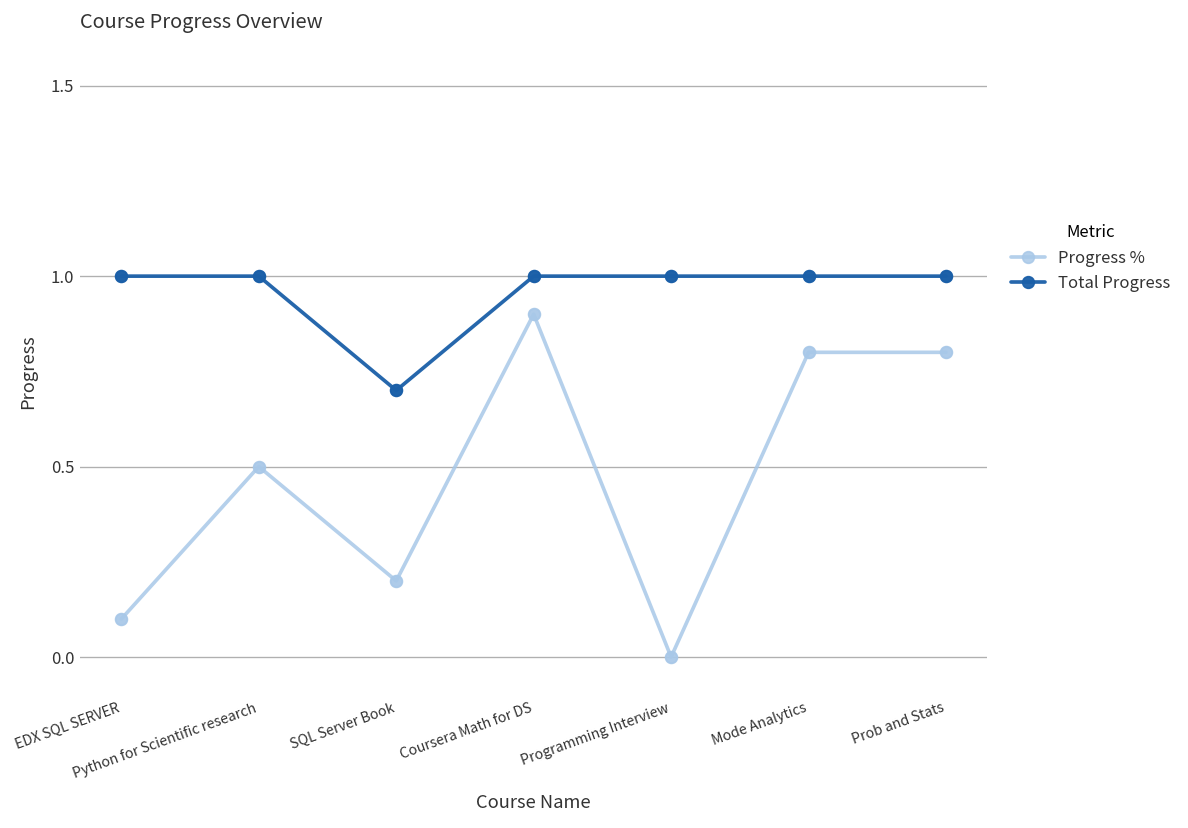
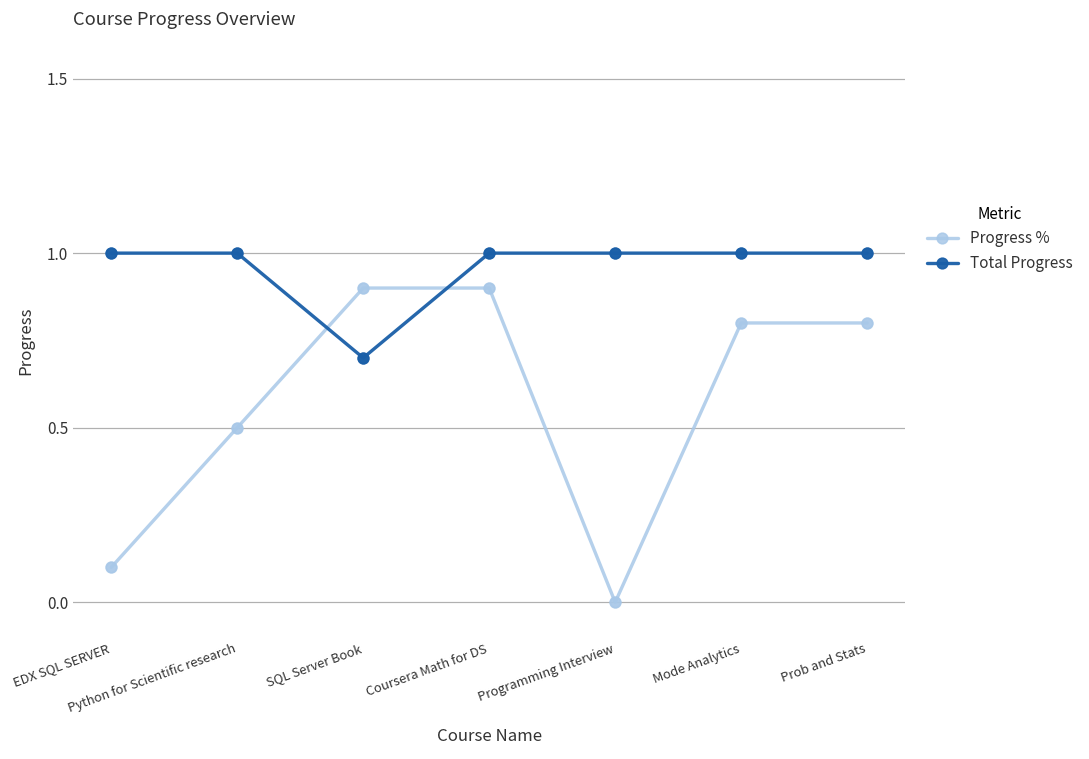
  {
    "Progress %": {
      "EDX SQL SERVER": 0.1,
      "Python for Scientific research": 0.5,
-     "SQL Server Book": 0.2,
+     "SQL Server Book": 0.9,
      "Coursera Math for DS": 0.9,
      "Programming Interview": 0.0,
      "Mode Analytics": 0.8,
      "Prob and Stats": 0.8
    },
    "Total Progress": {
      "EDX SQL SERVER": 1.0,
      "Python for Scientific research": 1.0,
      "SQL Server Book": 0.7,
      "Coursera Math for DS": 1.0,
      "Programming Interview": 1.0,
      "Mode Analytics": 1.0,
      "Prob and Stats": 1.0
    }
  }
